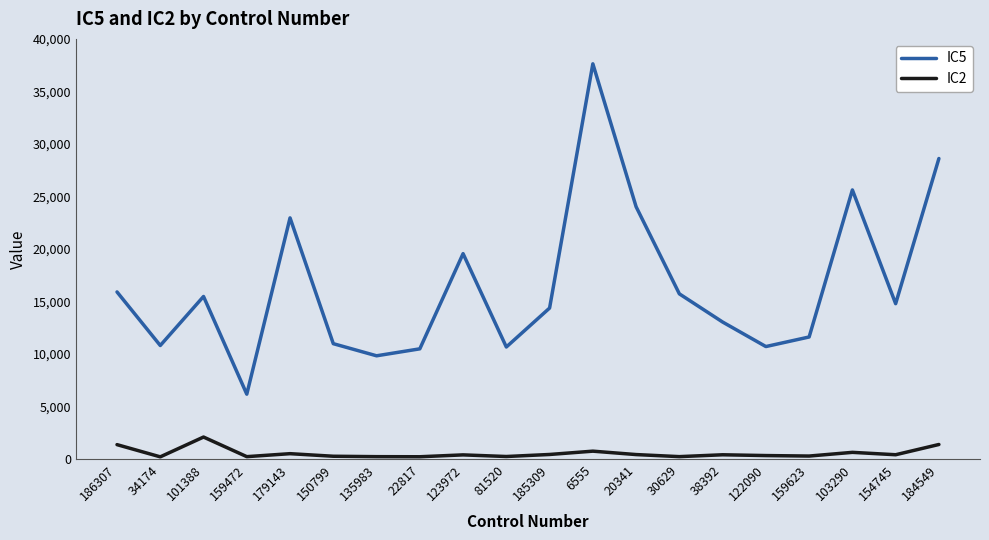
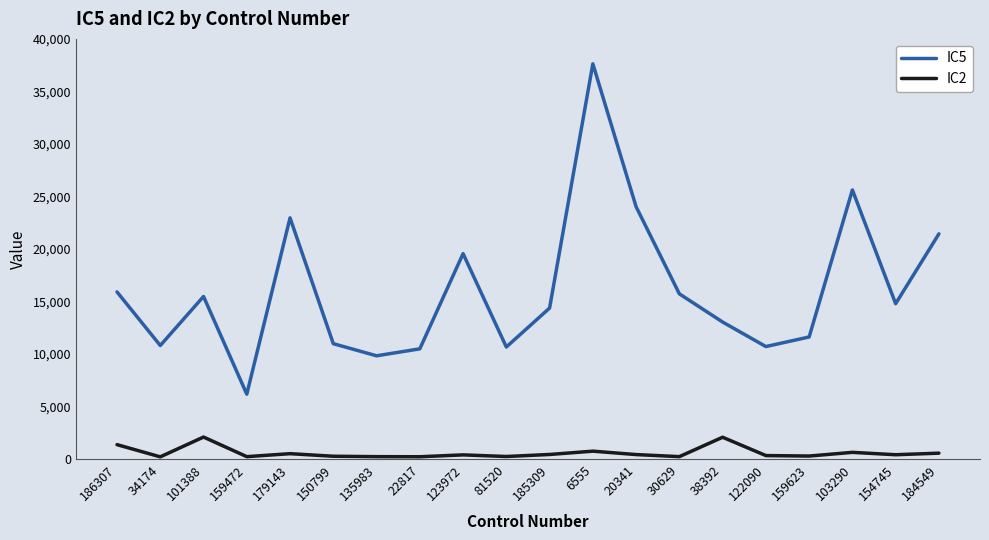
  {
    "IC5": {
      "186307": "15,900",
      "34174": "10,800",
      "101388": "15,500",
      "159472": "6,200",
      "179143": "23,000",
      "150799": "11,000",
      "135983": "9,800",
      "22817": "10,500",
      "123972": "19,600",
      "81520": "10,700",
      "185309": "14,400",
      "6555": "37,600",
      "20341": "24,000",
      "30629": "15,700",
      "38392": "13,100",
      "122090": "10,700",
      "159623": "11,600",
      "103290": "25,600",
      "154745": "14,800",
-     "184549": "28,600"
+     "184549": "21,400"
    },
    "IC2": {
      "186307": "1,400",
      "34174": "200",
      "101388": "2,100",
      "159472": "200",
      "179143": "500",
      "150799": "300",
      "135983": "200",
      "22817": "200",
      "123972": "400",
      "81520": "300",
      "185309": "400",
      "6555": "800",
      "20341": "400",
      "30629": "200",
-     "38392": "400",
+     "38392": "2,100",
      "122090": "300",
      "159623": "300",
      "103290": "600",
      "154745": "400",
-     "184549": "1,400"
+     "184549": "600"
    }
  }
